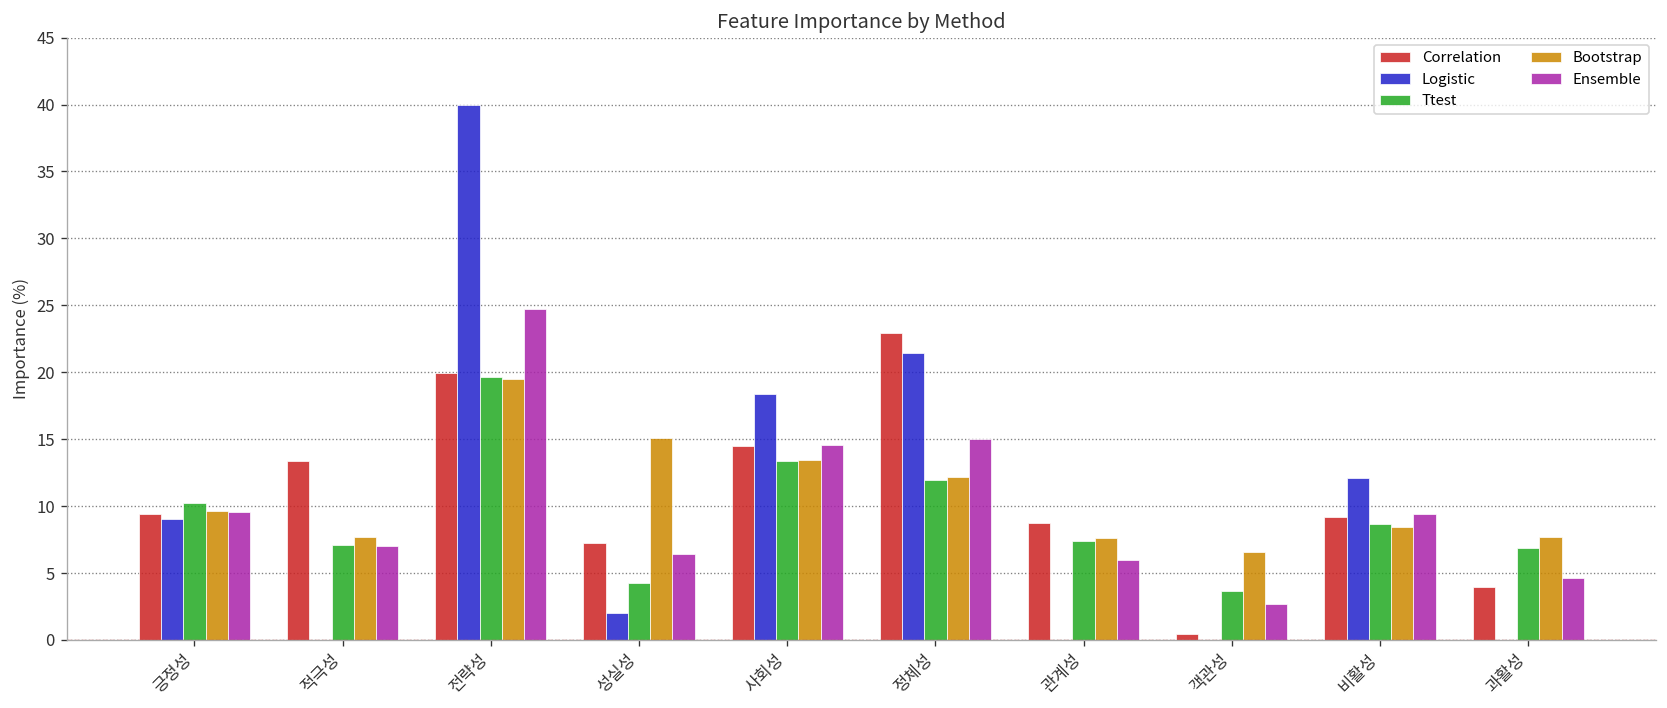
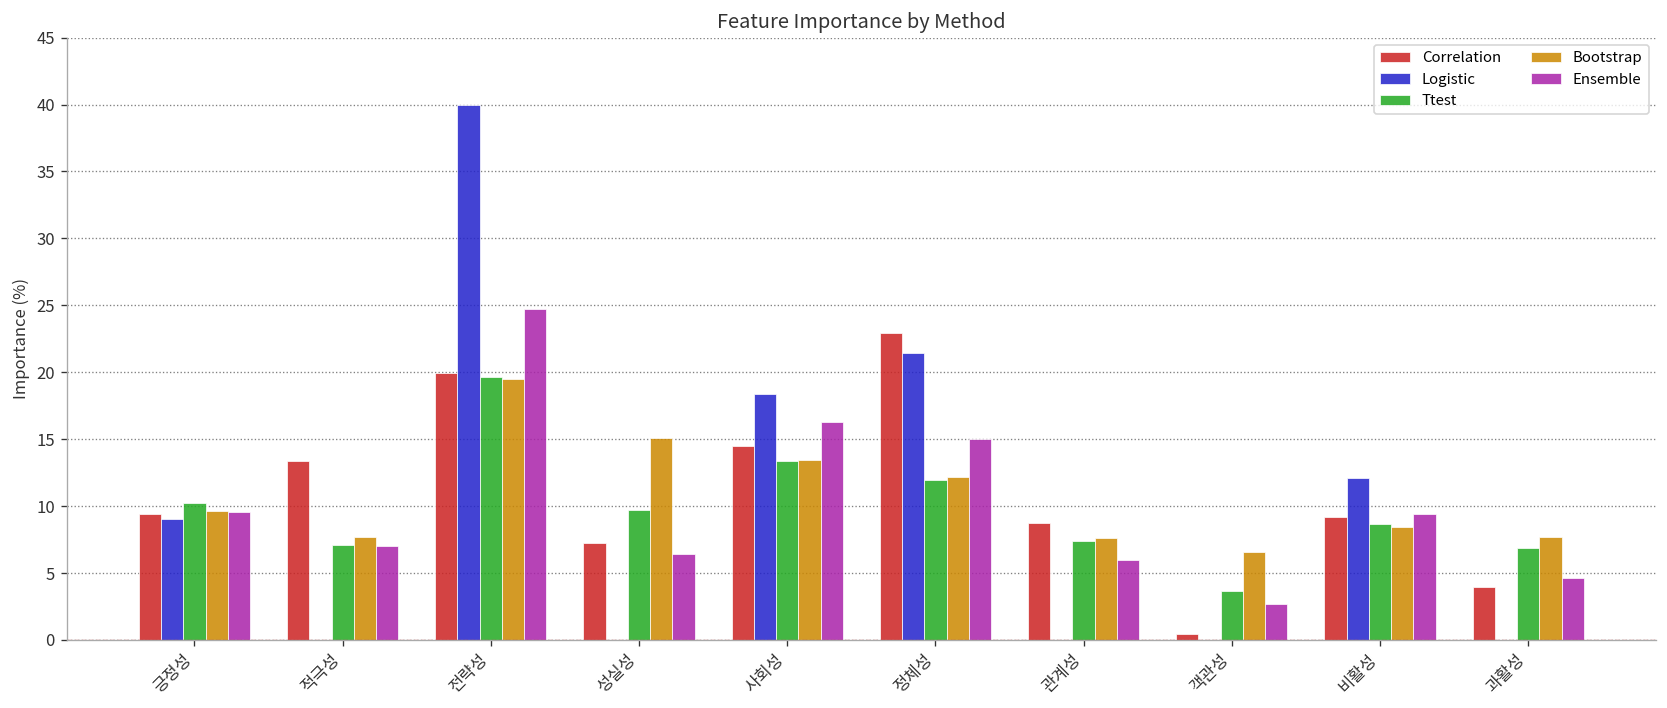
  {
    "Correlation": {
      "긍정성": 9.4,
      "적극성": 13.4,
      "전략성": 20.0,
      "성실성": 7.2,
      "사회성": 14.5,
      "정체성": 22.9,
      "관계성": 8.8,
      "객관성": 0.4,
      "비활성": 9.2,
      "과활성": 3.9
    },
    "Logistic": {
      "긍정성": 9,
      "적극성": 0,
      "전략성": 40,
-     "성실성": 2,
+     "성실성": 0,
      "사회성": 18.4,
      "정체성": 21.5,
      "관계성": 0,
      "객관성": 0,
      "비활성": 12,
      "과활성": 0
    },
    "Ttest": {
      "긍정성": 10.2,
      "적극성": 7.1,
      "전략성": 19.7,
-     "성실성": 4.3,
+     "성실성": 9.7,
      "사회성": 13.4,
      "정체성": 11.9,
      "관계성": 7.4,
      "객관성": 3.6,
      "비활성": 8.7,
      "과활성": 6.9
    },
    "Bootstrap": {
      "긍정성": 9.6,
      "적극성": 7.7,
      "전략성": 19.5,
      "성실성": 15.1,
      "사회성": 13.4,
      "정체성": 12.2,
      "관계성": 7.6,
      "객관성": 6.5,
      "비활성": 8.4,
      "과활성": 7.7
    },
    "Ensemble": {
      "긍정성": 9.6,
      "적극성": 7.0,
      "전략성": 24.8,
      "성실성": 6.4,
-     "사회성": 14.5,
+     "사회성": 16.3,
      "정체성": 15.0,
      "관계성": 5.9,
      "객관성": 2.7,
      "비활성": 9.4,
      "과활성": 4.6
    }
  }
